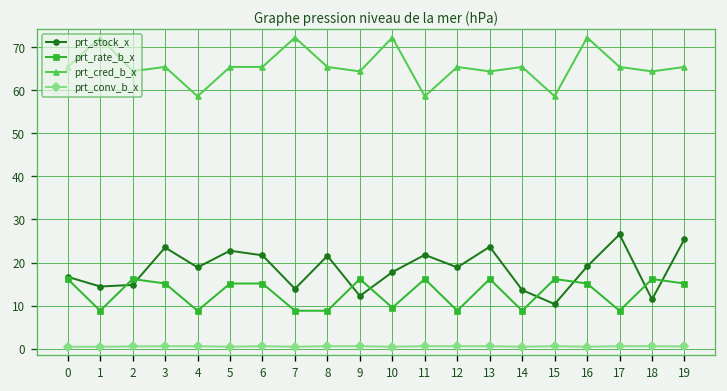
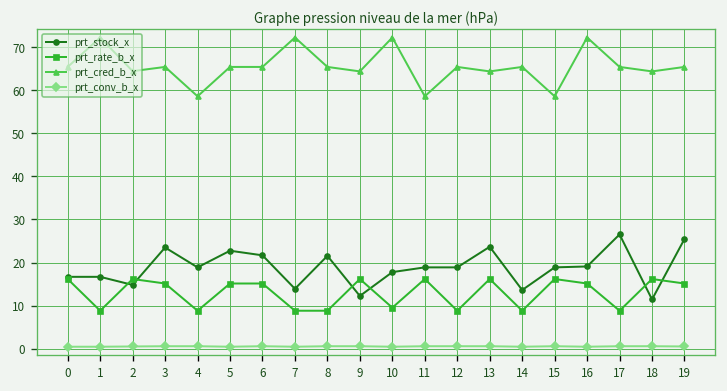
  {
    "prt_stock_x": {
-     "1": 14,
+     "1": 17,
      "2": 15,
      "3": 23,
      "4": 19,
      "5": 23,
      "6": 22,
      "7": 14,
      "8": 22,
      "9": 12,
      "10": 18,
-     "11": 22,
+     "11": 19,
      "12": 19,
      "13": 24,
      "14": 14,
-     "15": 10,
+     "15": 19,
      "16": 19,
      "17": 27,
      "18": 11,
      "19": 25
    },
    "prt_conv_b_x": {
      "0": 0,
      "1": 0,
      "2": 0,
      "3": 1,
      "4": 1,
      "5": 0,
      "6": 1,
      "7": 0,
      "8": 1,
      "9": 1,
      "10": 0,
      "11": 1,
      "12": 1,
      "13": 1,
      "14": 0,
      "15": 1,
      "16": 0,
      "17": 1,
      "18": 1,
      "19": 0
    }
  }
